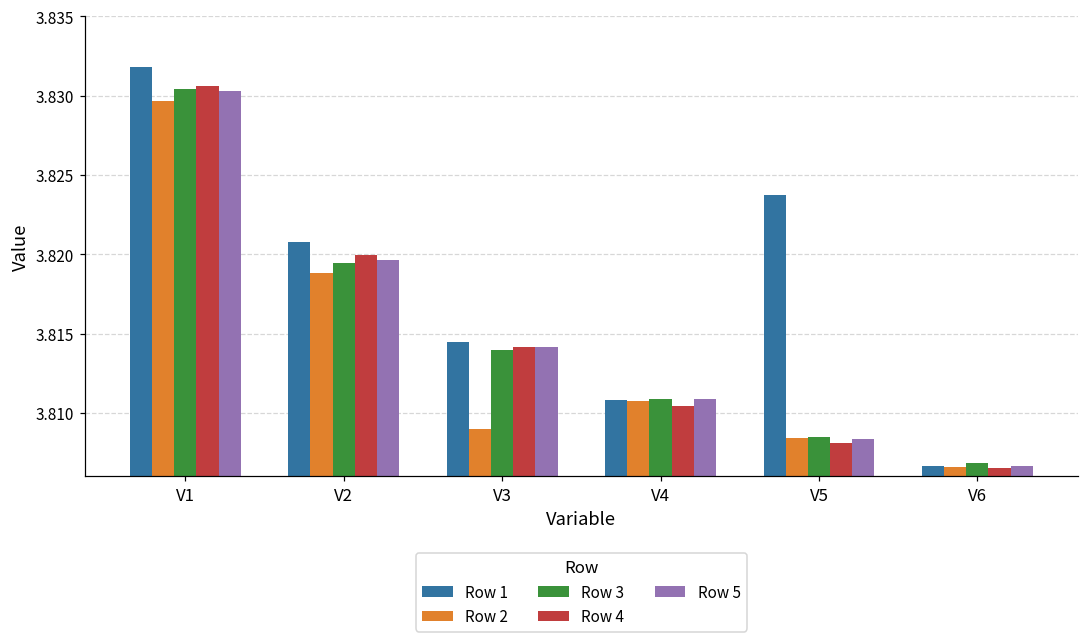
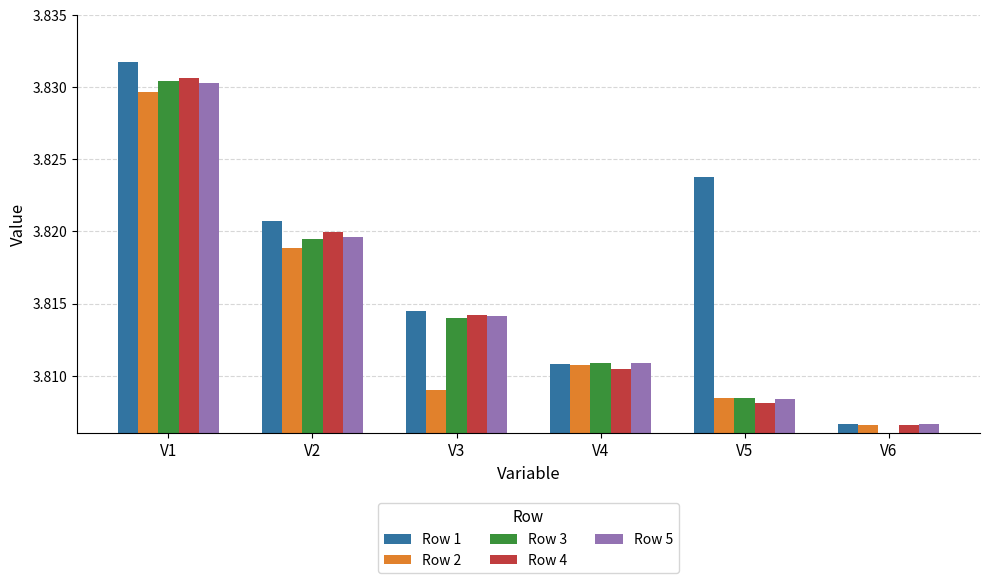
  {
    "Row 1": {
      "V1": 3.8318,
      "V2": 3.8208,
      "V3": 3.8145,
      "V4": 3.8108,
      "V5": 3.8238,
      "V6": 3.8067
    },
    "Row 2": {
      "V1": 3.8296,
      "V2": 3.8188,
      "V3": 3.8090,
      "V4": 3.8108,
      "V5": 3.8084,
      "V6": 3.8066
    },
    "Row 3": {
      "V1": 3.8304,
      "V2": 3.8195,
      "V3": 3.8140,
      "V4": 3.8108,
      "V5": 3.8085,
-     "V6": 3.8068
+     "V6": 3.8059
    },
    "Row 4": {
      "V1": 3.8306,
      "V2": 3.8199,
      "V3": 3.8142,
      "V4": 3.8105,
      "V5": 3.8081,
      "V6": 3.8066
    },
    "Row 5": {
      "V1": 3.8303,
      "V2": 3.8196,
      "V3": 3.8141,
      "V4": 3.8109,
      "V5": 3.8084,
      "V6": 3.8067
    }
  }
